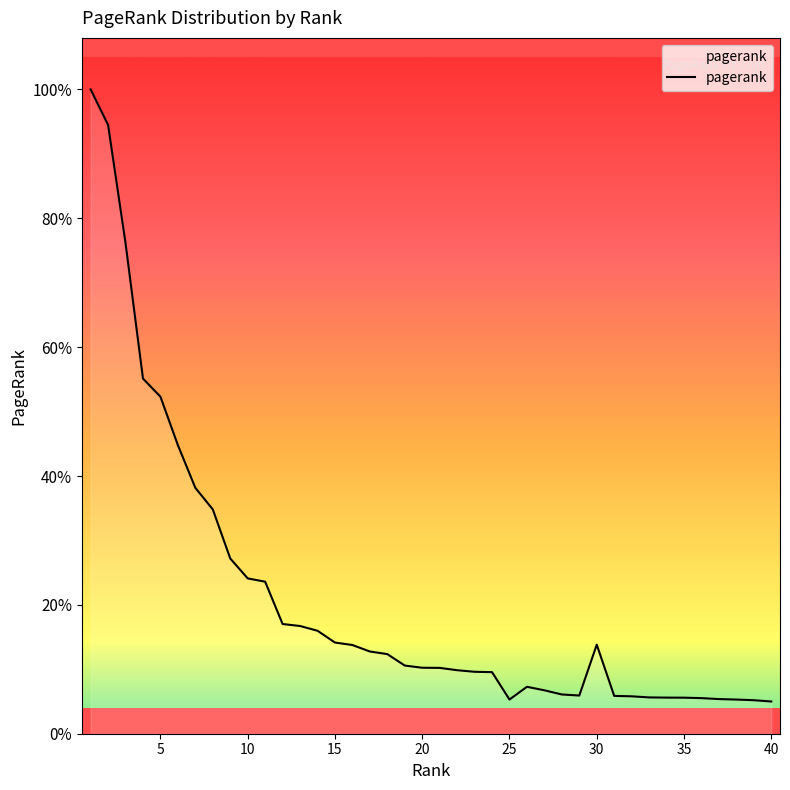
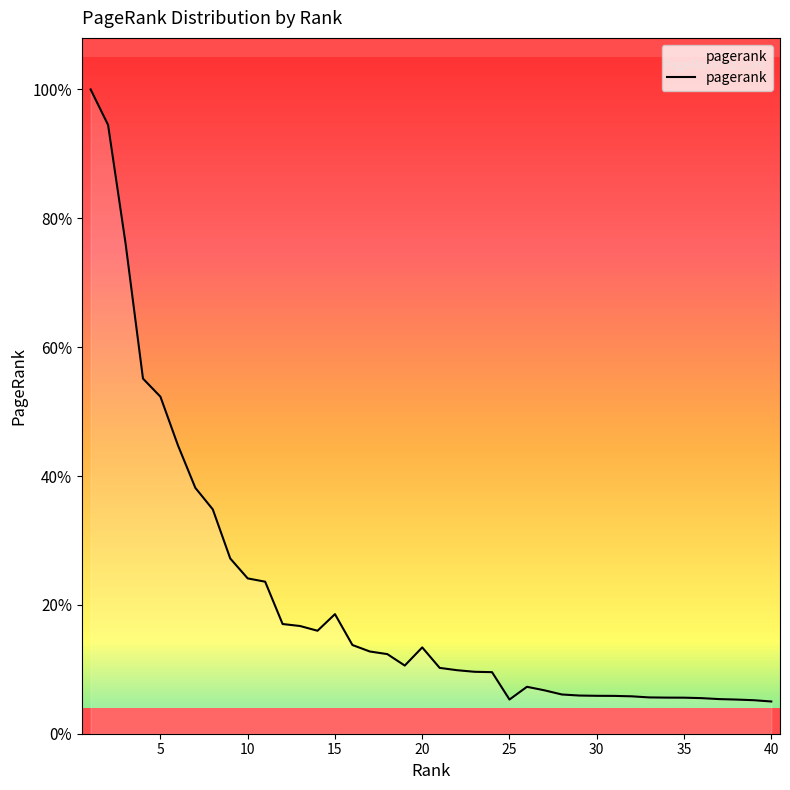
  {
    "5": "52%",
    "10": "24%",
-   "15": "14%",
-   "20": "10%",
+   "15": "19%",
+   "20": "13%",
    "25": "5%",
-   "30": "14%",
+   "30": "6%",
    "35": "6%",
    "40": "5%"
  }
